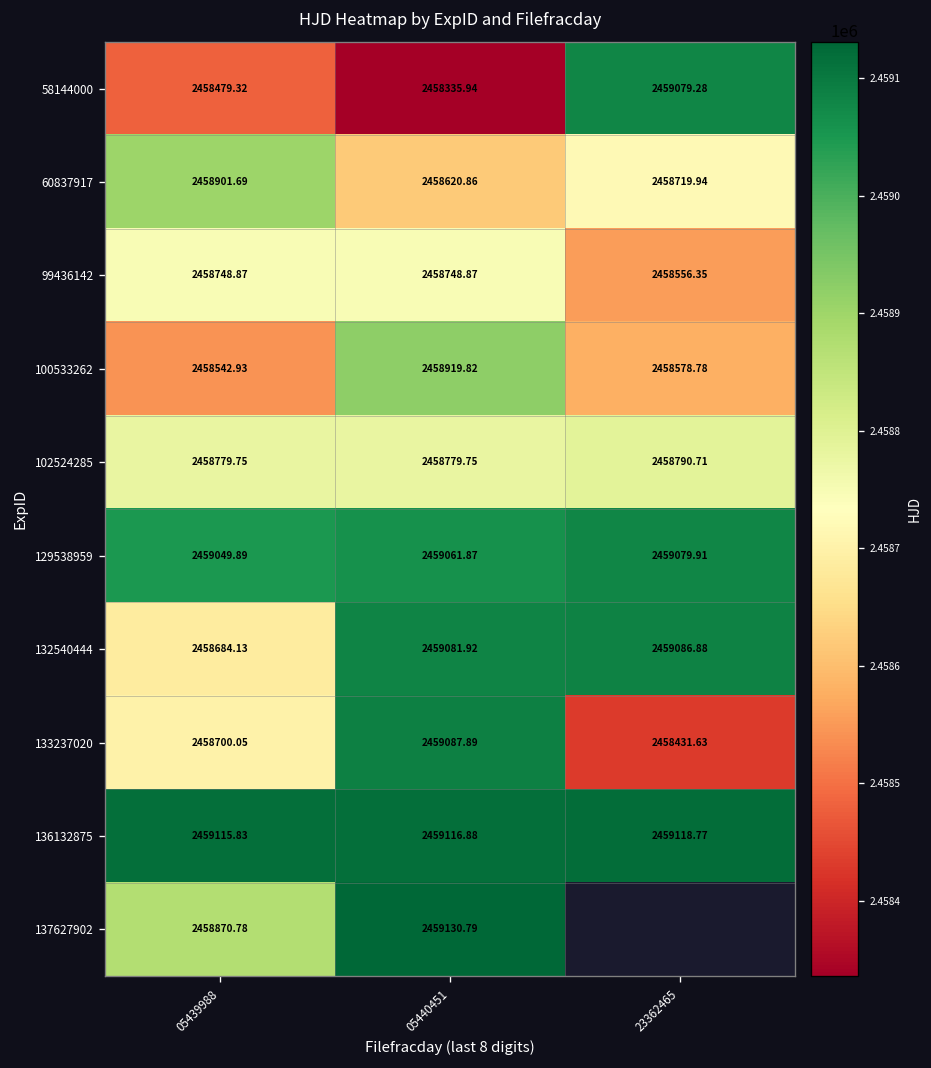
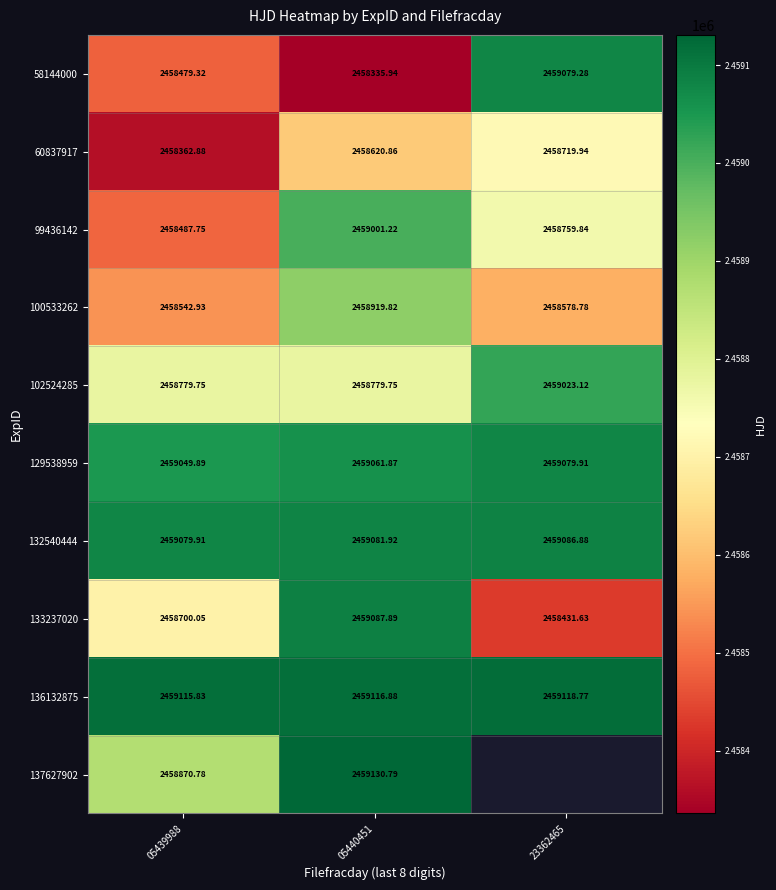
  {
    "58144000": {
      "05439988": 2458479.32,
      "05440451": 2458335.94,
      "23362465": 2459079.28
    },
    "60837917": {
-     "05439988": 2458901.69,
+     "05439988": 2458362.88,
      "05440451": 2458620.86,
      "23362465": 2458719.94
    },
    "99436142": {
-     "05439988": 2458748.87,
-     "05440451": 2458748.87,
-     "23362465": 2458556.35
+     "05439988": 2458487.75,
+     "05440451": 2459001.22,
+     "23362465": 2458759.84
    },
    "100533262": {
      "05439988": 2458542.93,
      "05440451": 2458919.82,
      "23362465": 2458578.78
    },
    "102524285": {
      "05439988": 2458779.75,
      "05440451": 2458779.75,
-     "23362465": 2458790.71
+     "23362465": 2459023.12
    },
    "129538959": {
      "05439988": 2459049.89,
      "05440451": 2459061.87,
      "23362465": 2459079.91
    },
    "132540444": {
-     "05439988": 2458684.13,
+     "05439988": 2459079.91,
      "05440451": 2459081.92,
      "23362465": 2459086.88
    },
    "133237020": {
      "05439988": 2458700.05,
      "05440451": 2459087.89,
      "23362465": 2458431.63
    },
    "136132875": {
      "05439988": 2459115.83,
      "05440451": 2459116.88,
      "23362465": 2459118.77
    },
    "137627902": {
      "05439988": 2458870.78,
      "05440451": 2459130.79
    }
  }
